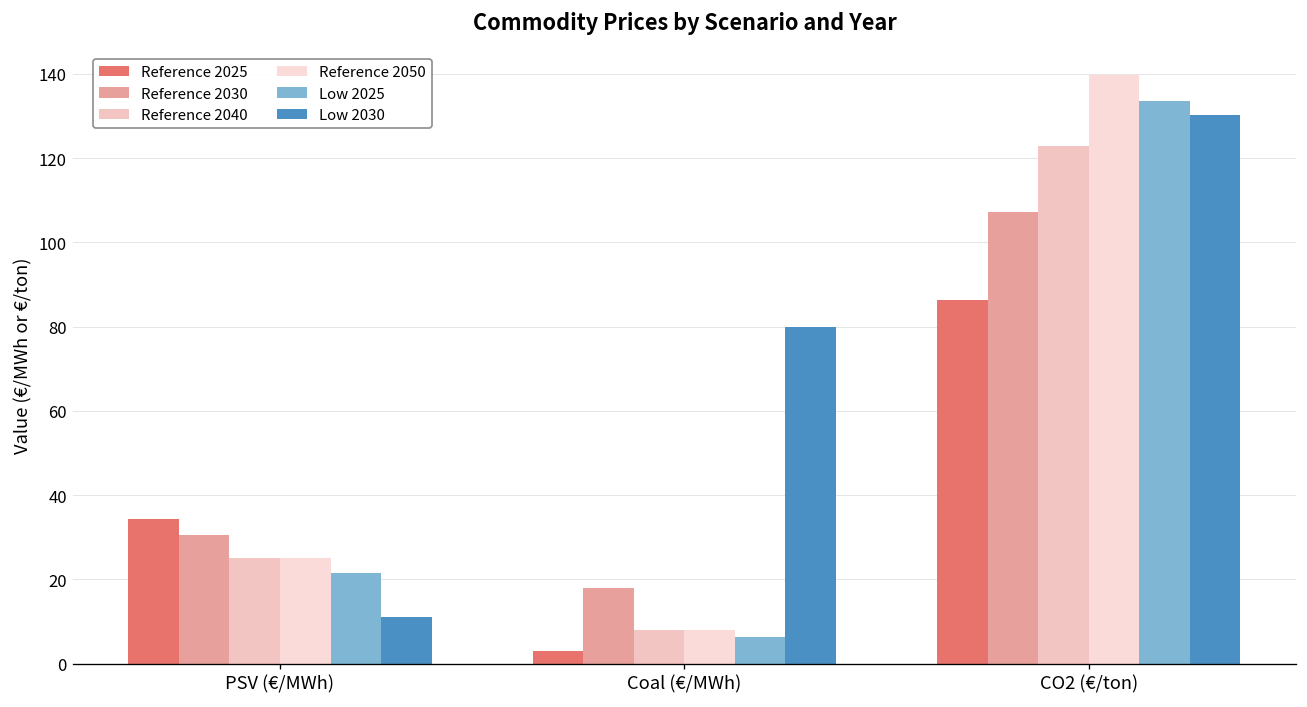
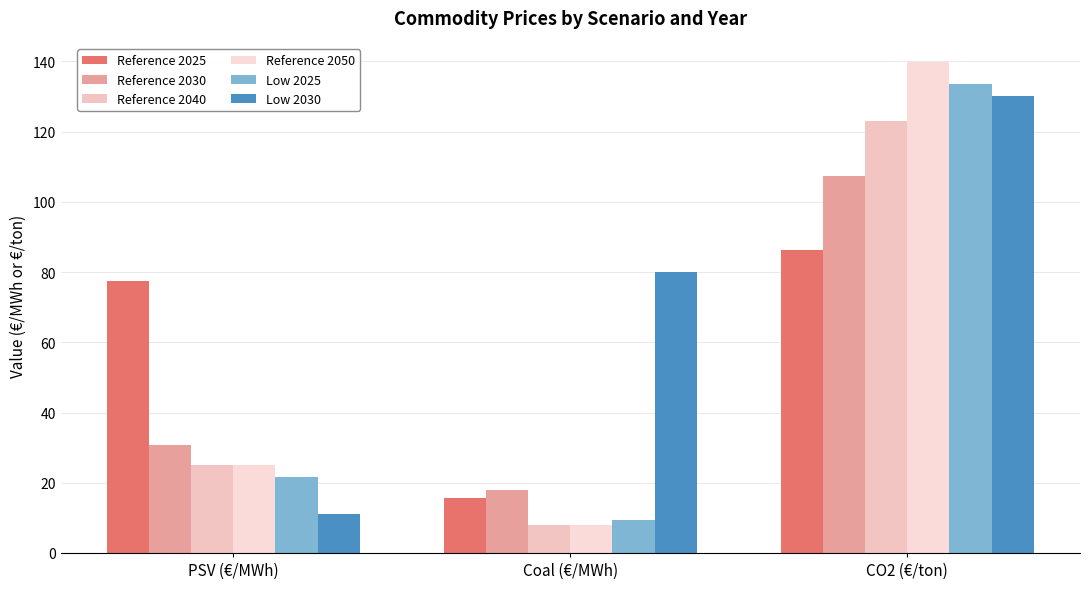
  {
    "Reference 2025": {
-     "PSV (€/MWh)": 34,
-     "Coal (€/MWh)": 3,
+     "PSV (€/MWh)": 77,
+     "Coal (€/MWh)": 16,
      "CO2 (€/ton)": 86
    },
    "Low 2025": {
      "PSV (€/MWh)": 22,
-     "Coal (€/MWh)": 6,
+     "Coal (€/MWh)": 9,
      "CO2 (€/ton)": 133
    },
    "Low 2030": {
      "PSV (€/MWh)": 11,
      "Coal (€/MWh)": 80,
      "CO2 (€/ton)": 130
    }
  }
